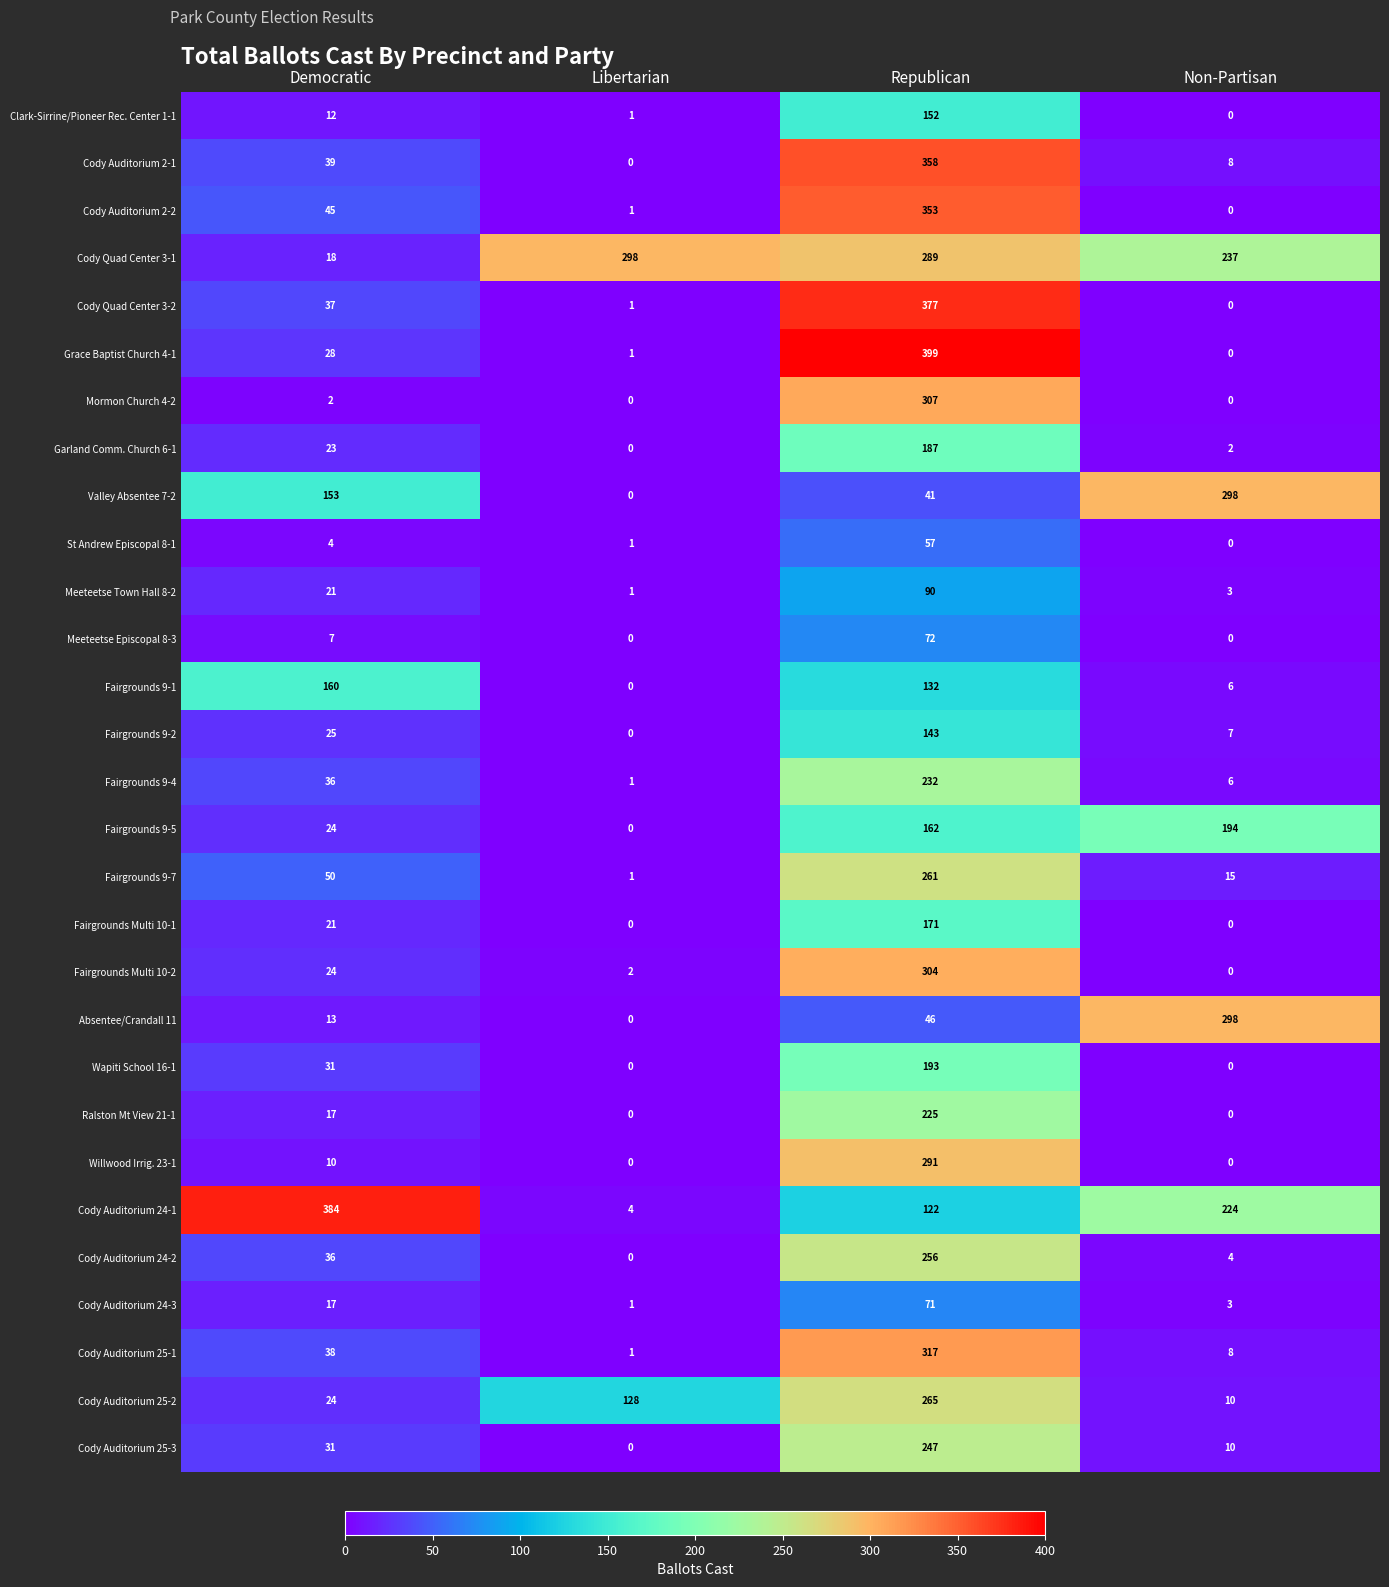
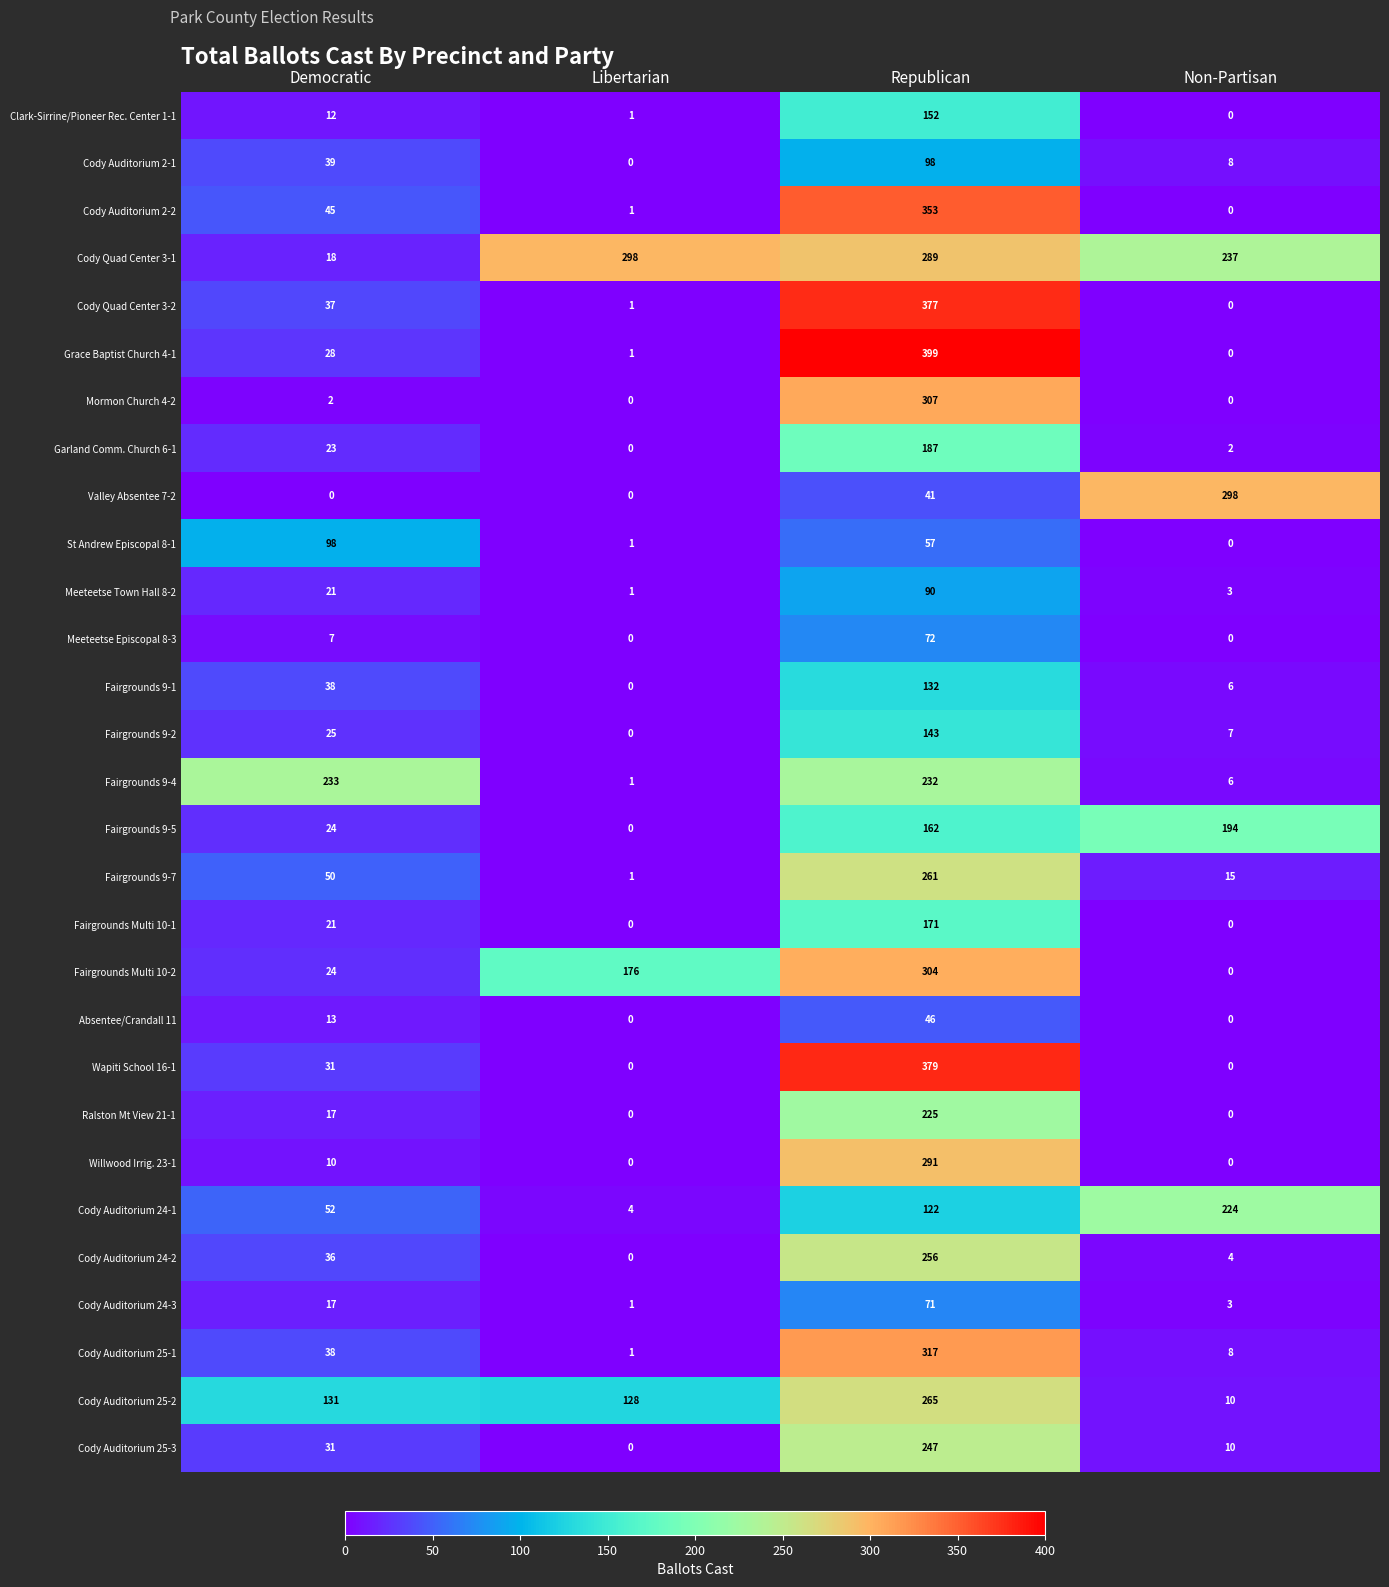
  {
    "Clark-Sirrine/Pioneer Rec. Center 1-1": {
      "Democratic": 12,
      "Libertarian": 1,
      "Republican": 152,
      "Non-Partisan": 0
    },
    "Cody Auditorium 2-1": {
      "Democratic": 39,
      "Libertarian": 0,
-     "Republican": 358,
+     "Republican": 98,
      "Non-Partisan": 8
    },
    "Cody Auditorium 2-2": {
      "Democratic": 45,
      "Libertarian": 1,
      "Republican": 353,
      "Non-Partisan": 0
    },
    "Cody Quad Center 3-1": {
      "Democratic": 18,
      "Libertarian": 298,
      "Republican": 289,
      "Non-Partisan": 237
    },
    "Cody Quad Center 3-2": {
      "Democratic": 37,
      "Libertarian": 1,
      "Republican": 377,
      "Non-Partisan": 0
    },
    "Grace Baptist Church 4-1": {
      "Democratic": 28,
      "Libertarian": 1,
      "Republican": 399,
      "Non-Partisan": 0
    },
    "Mormon Church 4-2": {
      "Democratic": 2,
      "Libertarian": 0,
      "Republican": 307,
      "Non-Partisan": 0
    },
    "Garland Comm. Church 6-1": {
      "Democratic": 23,
      "Libertarian": 0,
      "Republican": 187,
      "Non-Partisan": 2
    },
    "Valley Absentee 7-2": {
-     "Democratic": 153,
+     "Democratic": 0,
      "Libertarian": 0,
      "Republican": 41,
      "Non-Partisan": 298
    },
    "St Andrew Episcopal 8-1": {
-     "Democratic": 4,
+     "Democratic": 98,
      "Libertarian": 1,
      "Republican": 57,
      "Non-Partisan": 0
    },
    "Meeteetse Town Hall 8-2": {
      "Democratic": 21,
      "Libertarian": 1,
      "Republican": 90,
      "Non-Partisan": 3
    },
    "Meeteetse Episcopal 8-3": {
      "Democratic": 7,
      "Libertarian": 0,
      "Republican": 72,
      "Non-Partisan": 0
    },
    "Fairgrounds 9-1": {
-     "Democratic": 160,
+     "Democratic": 38,
      "Libertarian": 0,
      "Republican": 132,
      "Non-Partisan": 6
    },
    "Fairgrounds 9-2": {
      "Democratic": 25,
      "Libertarian": 0,
      "Republican": 143,
      "Non-Partisan": 7
    },
    "Fairgrounds 9-4": {
-     "Democratic": 36,
+     "Democratic": 233,
      "Libertarian": 1,
      "Republican": 232,
      "Non-Partisan": 6
    },
    "Fairgrounds 9-5": {
      "Democratic": 24,
      "Libertarian": 0,
      "Republican": 162,
      "Non-Partisan": 194
    },
    "Fairgrounds 9-7": {
      "Democratic": 50,
      "Libertarian": 1,
      "Republican": 261,
      "Non-Partisan": 15
    },
    "Fairgrounds Multi 10-1": {
      "Democratic": 21,
      "Libertarian": 0,
      "Republican": 171,
      "Non-Partisan": 0
    },
    "Fairgrounds Multi 10-2": {
      "Democratic": 24,
-     "Libertarian": 2,
+     "Libertarian": 176,
      "Republican": 304,
      "Non-Partisan": 0
    },
    "Absentee/Crandall 11": {
      "Democratic": 13,
      "Libertarian": 0,
      "Republican": 46,
-     "Non-Partisan": 298
+     "Non-Partisan": 0
    },
    "Wapiti School 16-1": {
      "Democratic": 31,
      "Libertarian": 0,
-     "Republican": 193,
+     "Republican": 379,
      "Non-Partisan": 0
    },
    "Ralston Mt View 21-1": {
      "Democratic": 17,
      "Libertarian": 0,
      "Republican": 225,
      "Non-Partisan": 0
    },
    "Willwood Irrig. 23-1": {
      "Democratic": 10,
      "Libertarian": 0,
      "Republican": 291,
      "Non-Partisan": 0
    },
    "Cody Auditorium 24-1": {
-     "Democratic": 384,
+     "Democratic": 52,
      "Libertarian": 4,
      "Republican": 122,
      "Non-Partisan": 224
    },
    "Cody Auditorium 24-2": {
      "Democratic": 36,
      "Libertarian": 0,
      "Republican": 256,
      "Non-Partisan": 4
    },
    "Cody Auditorium 24-3": {
      "Democratic": 17,
      "Libertarian": 1,
      "Republican": 71,
      "Non-Partisan": 3
    },
    "Cody Auditorium 25-1": {
      "Democratic": 38,
      "Libertarian": 1,
      "Republican": 317,
      "Non-Partisan": 8
    },
    "Cody Auditorium 25-2": {
-     "Democratic": 24,
+     "Democratic": 131,
      "Libertarian": 128,
      "Republican": 265,
      "Non-Partisan": 10
    },
    "Cody Auditorium 25-3": {
      "Democratic": 31,
      "Libertarian": 0,
      "Republican": 247,
      "Non-Partisan": 10
    }
  }
